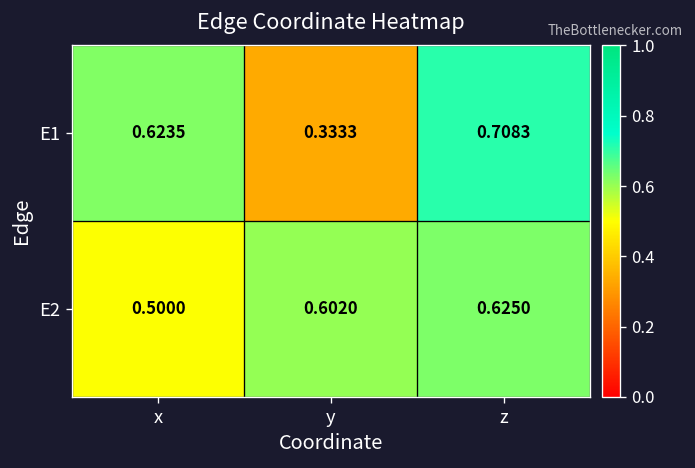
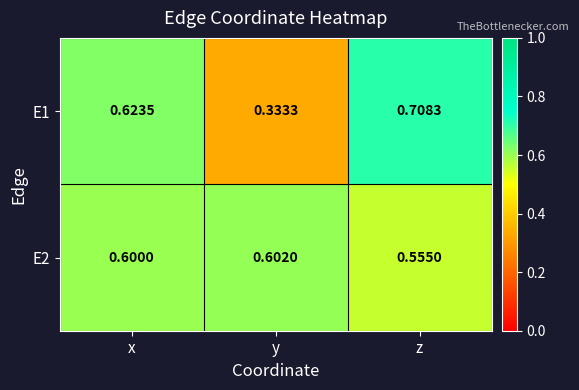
  {
    "E1": {
      "x": 0.6235,
      "y": 0.3333,
      "z": 0.7083
    },
    "E2": {
-     "x": 0.5000,
+     "x": 0.6000,
      "y": 0.6020,
-     "z": 0.6250
+     "z": 0.5550
    }
  }
